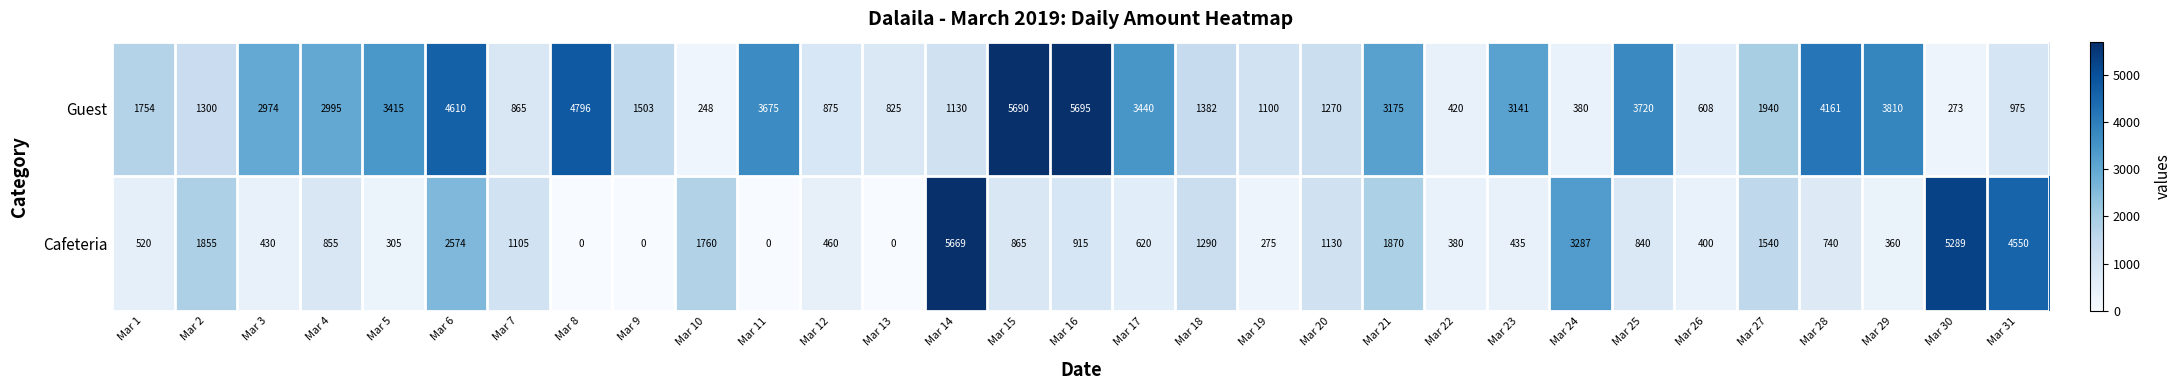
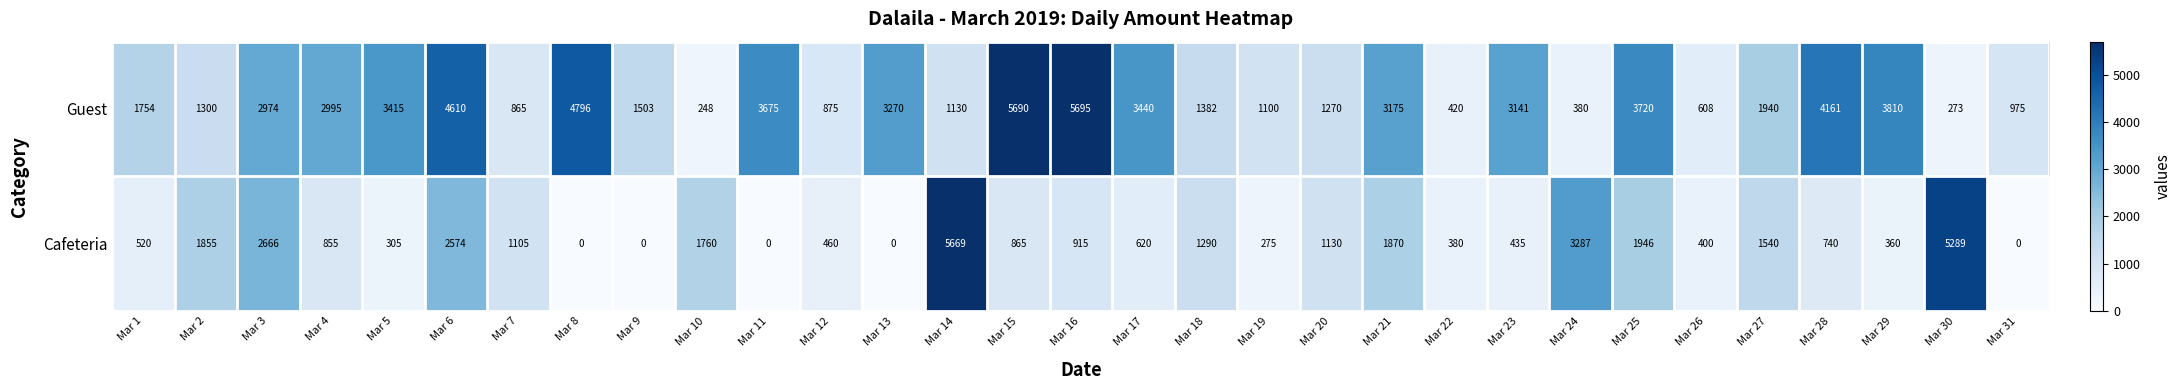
  {
    "Guest": {
      "Mar 1": 1754,
      "Mar 2": 1300,
      "Mar 3": 2974,
      "Mar 4": 2995,
      "Mar 5": 3415,
      "Mar 6": 4610,
      "Mar 7": 865,
      "Mar 8": 4796,
      "Mar 9": 1503,
      "Mar 10": 248,
      "Mar 11": 3675,
      "Mar 12": 875,
-     "Mar 13": 825,
+     "Mar 13": 3270,
      "Mar 14": 1130,
      "Mar 15": 5690,
      "Mar 16": 5695,
      "Mar 17": 3440,
      "Mar 18": 1382,
      "Mar 19": 1100,
      "Mar 20": 1270,
      "Mar 21": 3175,
      "Mar 22": 420,
      "Mar 23": 3141,
      "Mar 24": 380,
      "Mar 25": 3720,
      "Mar 26": 608,
      "Mar 27": 1940,
      "Mar 28": 4161,
      "Mar 29": 3810,
      "Mar 30": 273,
      "Mar 31": 975
    },
    "Cafeteria": {
      "Mar 1": 520,
      "Mar 2": 1855,
-     "Mar 3": 430,
+     "Mar 3": 2666,
      "Mar 4": 855,
      "Mar 5": 305,
      "Mar 6": 2574,
      "Mar 7": 1105,
      "Mar 8": 0,
      "Mar 9": 0,
      "Mar 10": 1760,
      "Mar 11": 0,
      "Mar 12": 460,
      "Mar 13": 0,
      "Mar 14": 5669,
      "Mar 15": 865,
      "Mar 16": 915,
      "Mar 17": 620,
      "Mar 18": 1290,
      "Mar 19": 275,
      "Mar 20": 1130,
      "Mar 21": 1870,
      "Mar 22": 380,
      "Mar 23": 435,
      "Mar 24": 3287,
-     "Mar 25": 840,
+     "Mar 25": 1946,
      "Mar 26": 400,
      "Mar 27": 1540,
      "Mar 28": 740,
      "Mar 29": 360,
      "Mar 30": 5289,
-     "Mar 31": 4550
+     "Mar 31": 0
    }
  }
